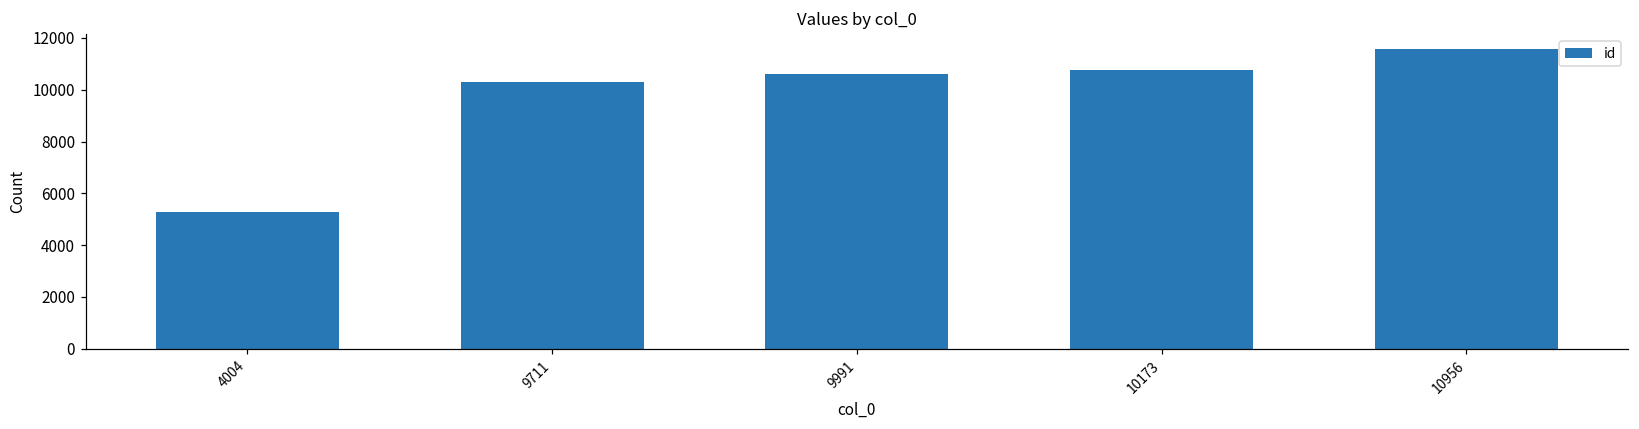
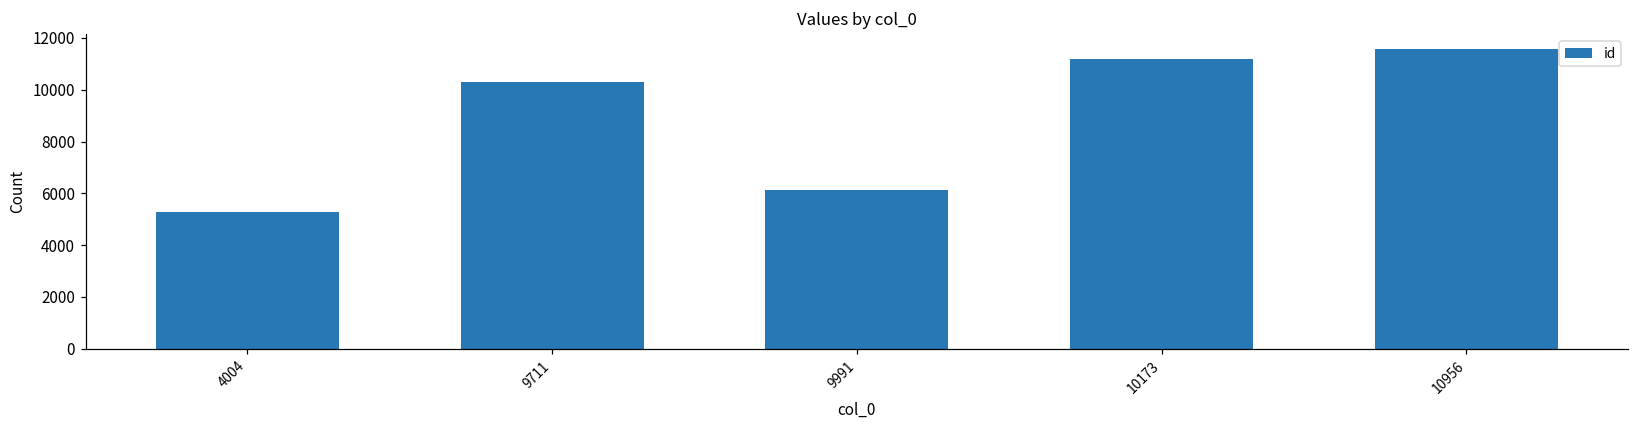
  {
    "4004": 5300,
    "9711": 10300,
-   "9991": 10600,
-   "10173": 10800,
+   "9991": 6100,
+   "10173": 11200,
    "10956": 11600
  }
